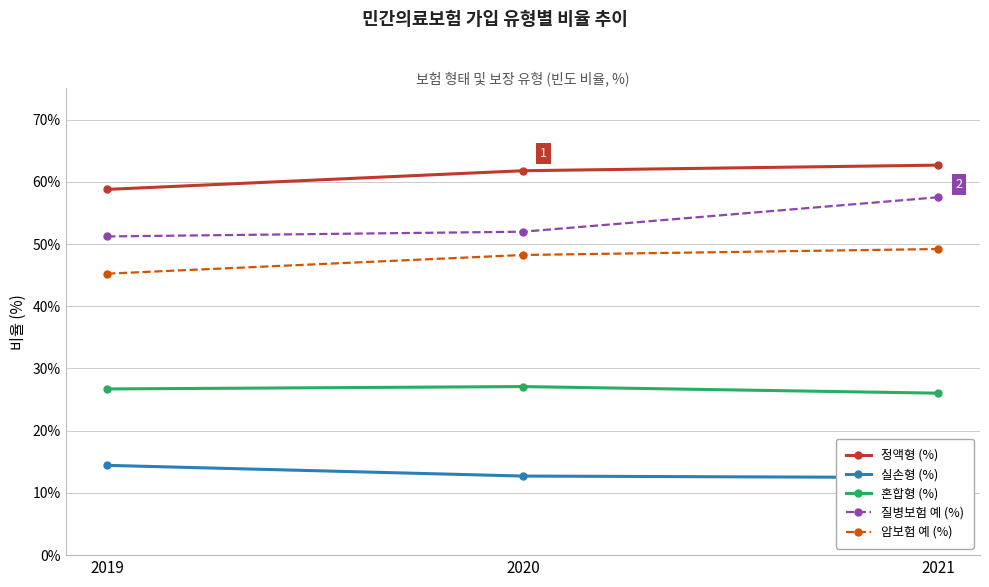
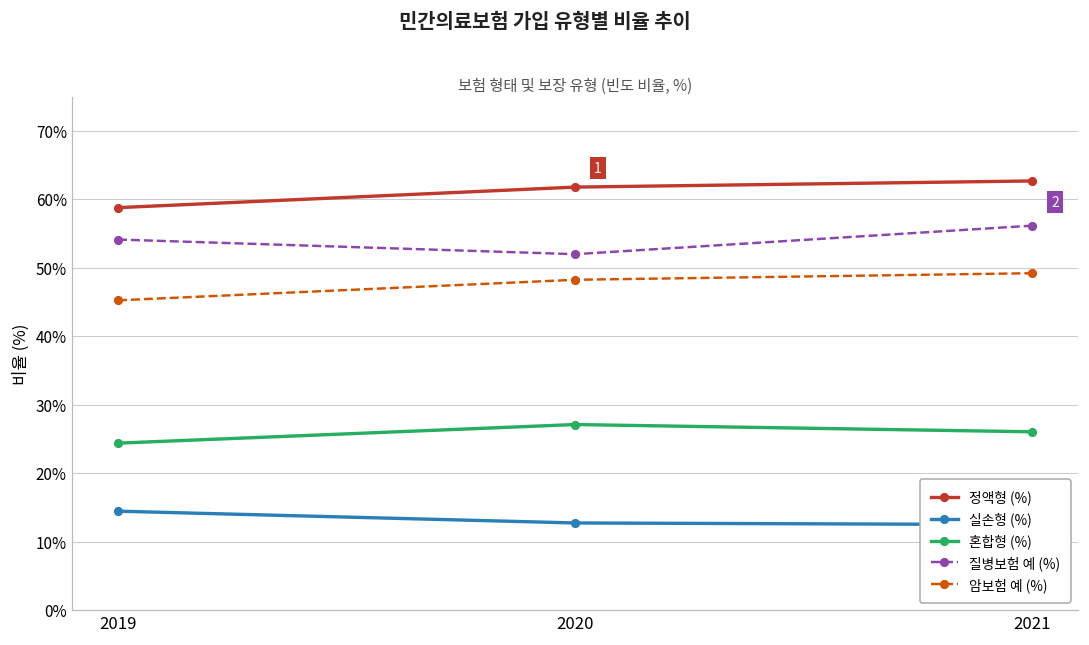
  {
    "실손형 (%)": {
      "2019": "14%",
      "2020": "13%"
    },
    "혼합형 (%)": {
-     "2019": "27%",
+     "2019": "24%",
      "2020": "27%",
      "2021": "26%"
    },
    "질병보험 예 (%)": {
-     "2019": "51%",
+     "2019": "54%",
      "2020": "52%",
-     "2021": "58%"
+     "2021": "56%"
    }
  }
